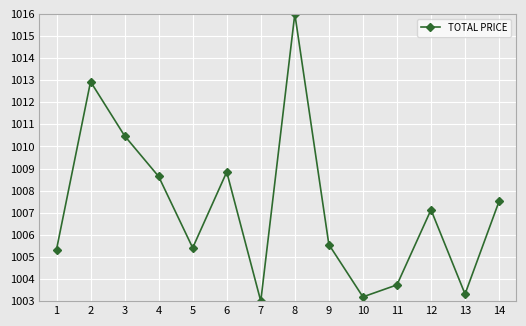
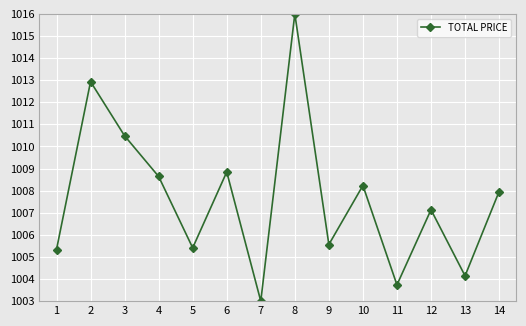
  {
    "1": 1005.3,
    "2": 1012.9,
    "3": 1010.5,
    "4": 1008.6,
    "5": 1005.4,
    "6": 1008.8,
    "7": 1003.0,
    "8": 1016.0,
    "9": 1005.6,
-   "10": 1003.2,
+   "10": 1008.2,
    "11": 1003.7,
    "12": 1007.1,
-   "13": 1003.3,
-   "14": 1007.5
+   "13": 1004.1,
+   "14": 1008.0
  }
